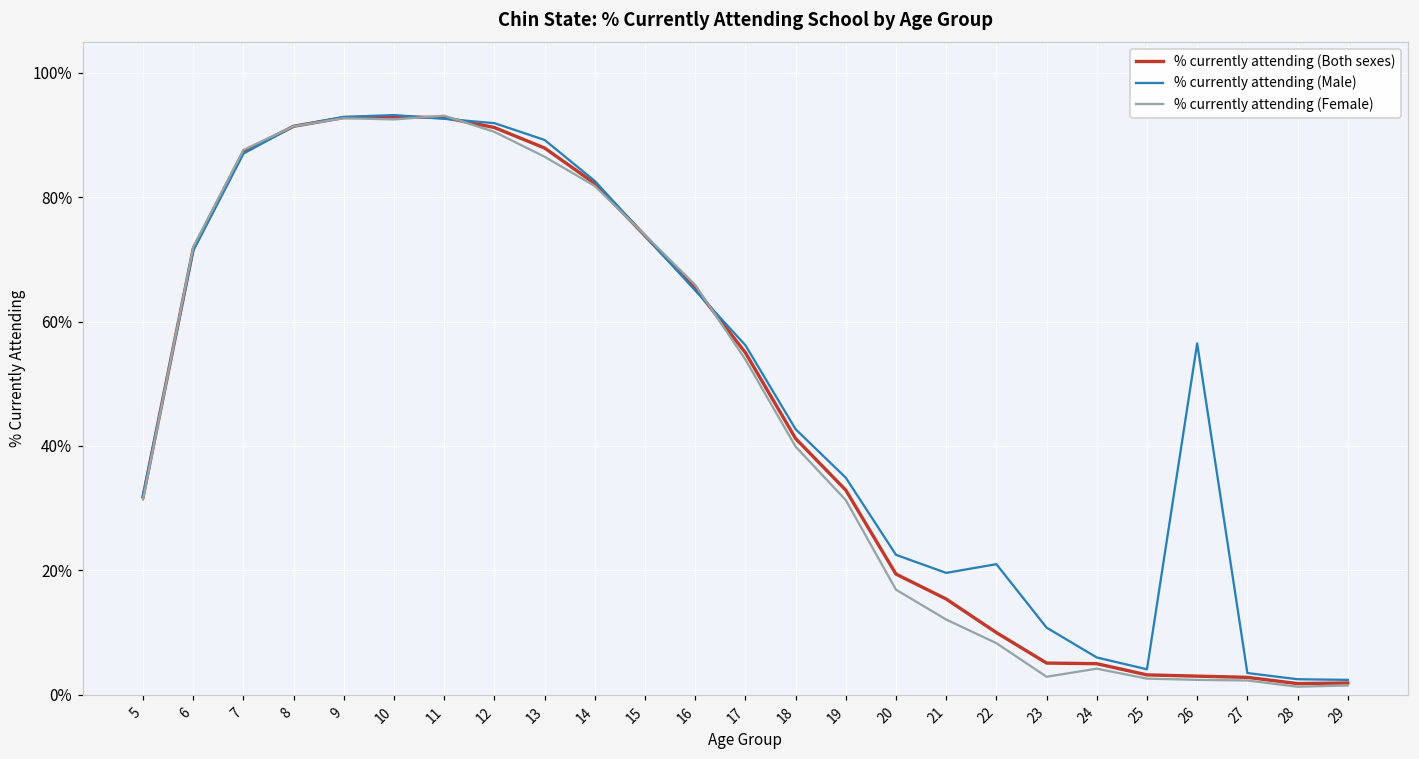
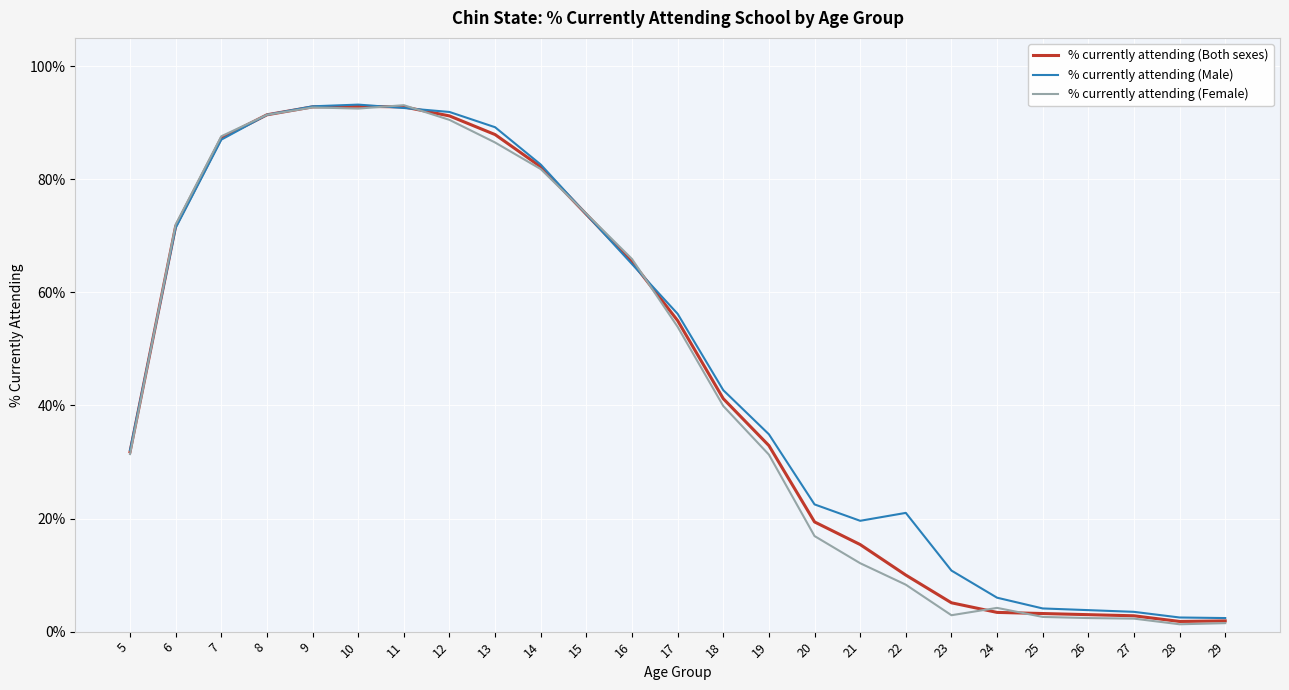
  {
    "% currently attending (Both sexes)": {
      "12": "91%",
      "13": "88%",
      "17": "55%",
      "18": "41%",
      "19": "33%",
      "20": "19%",
      "21": "15%",
      "22": "10%",
      "23": "5%",
-     "24": "5%",
+     "24": "3%",
      "25": "3%",
      "26": "3%",
      "27": "3%",
      "28": "2%"
    },
    "% currently attending (Male)": {
      "12": "92%",
      "13": "89%",
      "17": "56%",
      "18": "43%",
      "19": "35%",
      "20": "23%",
      "21": "20%",
      "22": "21%",
      "23": "11%",
      "24": "6%",
      "25": "4%",
-     "26": "57%",
+     "26": "4%",
      "27": "4%",
      "28": "3%",
      "29": "2%"
    },
    "% currently attending (Female)": {
      "12": "91%",
      "13": "87%",
      "16": "66%",
      "17": "54%",
      "18": "40%",
      "19": "31%",
      "20": "17%",
      "21": "12%",
      "22": "8%",
      "23": "3%",
      "24": "4%",
      "25": "3%",
      "26": "2%",
      "27": "2%",
      "28": "1%"
    }
  }
